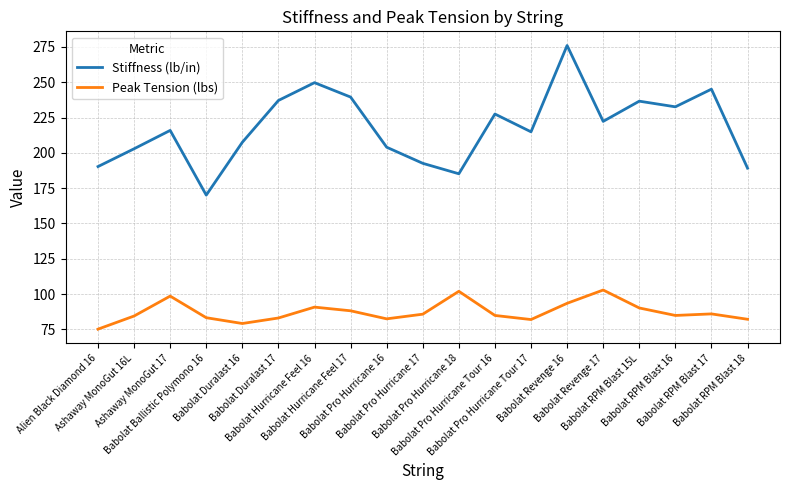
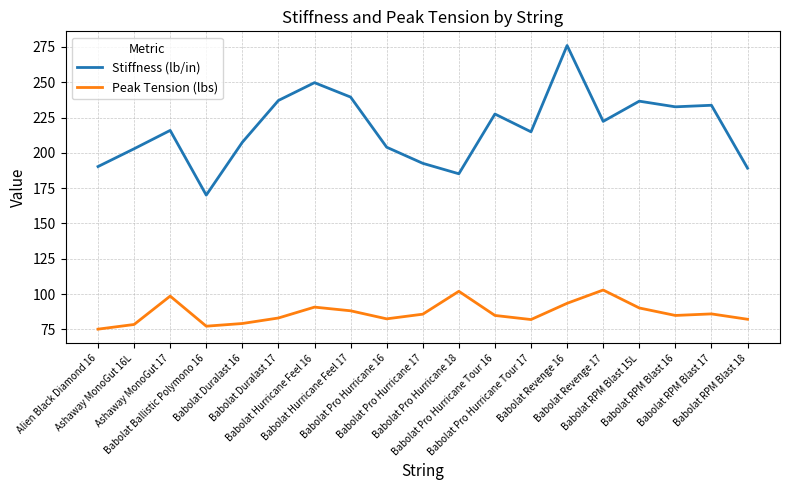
  {
    "Stiffness (lb/in)": {
      "Alien Black Diamond 16": 190,
      "Ashaway MonoGut 16L": 203,
      "Ashaway MonoGut 17": 216,
      "Babolat Ballistic Polymono 16": 170,
      "Babolat Duralast 16": 208,
      "Babolat Duralast 17": 237,
      "Babolat Hurricane Feel 16": 250,
      "Babolat Hurricane Feel 17": 240,
      "Babolat Pro Hurricane 16": 204,
      "Babolat Pro Hurricane 17": 193,
      "Babolat Pro Hurricane 18": 185,
      "Babolat Pro Hurricane Tour 16": 228,
      "Babolat Pro Hurricane Tour 17": 215,
      "Babolat Revenge 16": 276,
      "Babolat Revenge 17": 222,
      "Babolat RPM Blast 15L": 237,
      "Babolat RPM Blast 16": 233,
-     "Babolat RPM Blast 17": 245,
+     "Babolat RPM Blast 17": 234,
      "Babolat RPM Blast 18": 189
    },
    "Peak Tension (lbs)": {
      "Alien Black Diamond 16": 75,
-     "Ashaway MonoGut 16L": 85,
+     "Ashaway MonoGut 16L": 79,
      "Ashaway MonoGut 17": 99,
-     "Babolat Ballistic Polymono 16": 83,
+     "Babolat Ballistic Polymono 16": 77,
      "Babolat Duralast 16": 79,
      "Babolat Duralast 17": 83,
      "Babolat Hurricane Feel 16": 91,
      "Babolat Hurricane Feel 17": 88,
      "Babolat Pro Hurricane 16": 83,
      "Babolat Pro Hurricane 17": 86,
      "Babolat Pro Hurricane 18": 102,
      "Babolat Pro Hurricane Tour 16": 85,
      "Babolat Pro Hurricane Tour 17": 82,
      "Babolat Revenge 16": 94,
      "Babolat Revenge 17": 103,
      "Babolat RPM Blast 15L": 90,
      "Babolat RPM Blast 16": 85,
      "Babolat RPM Blast 17": 86,
      "Babolat RPM Blast 18": 82
    }
  }
